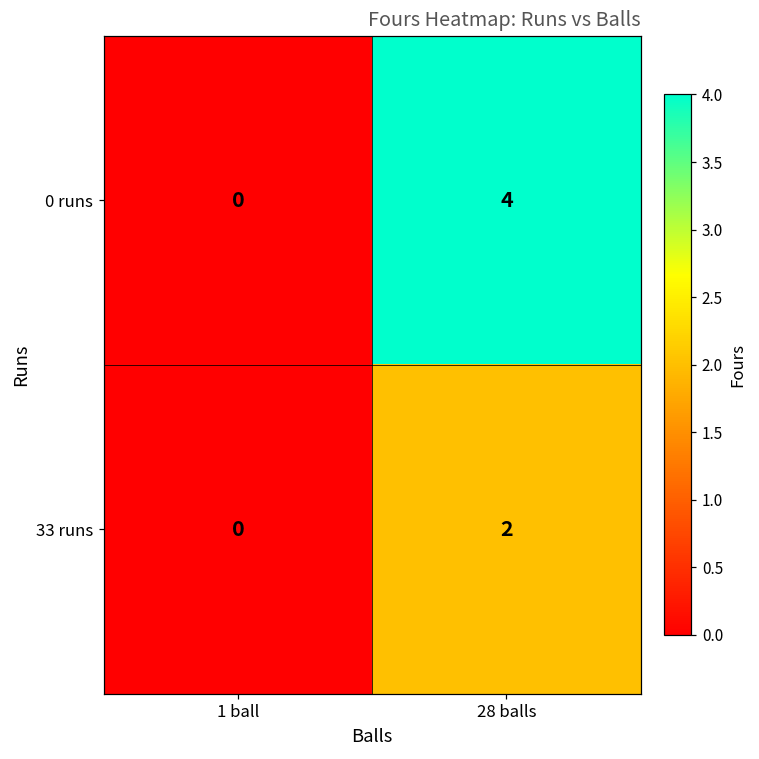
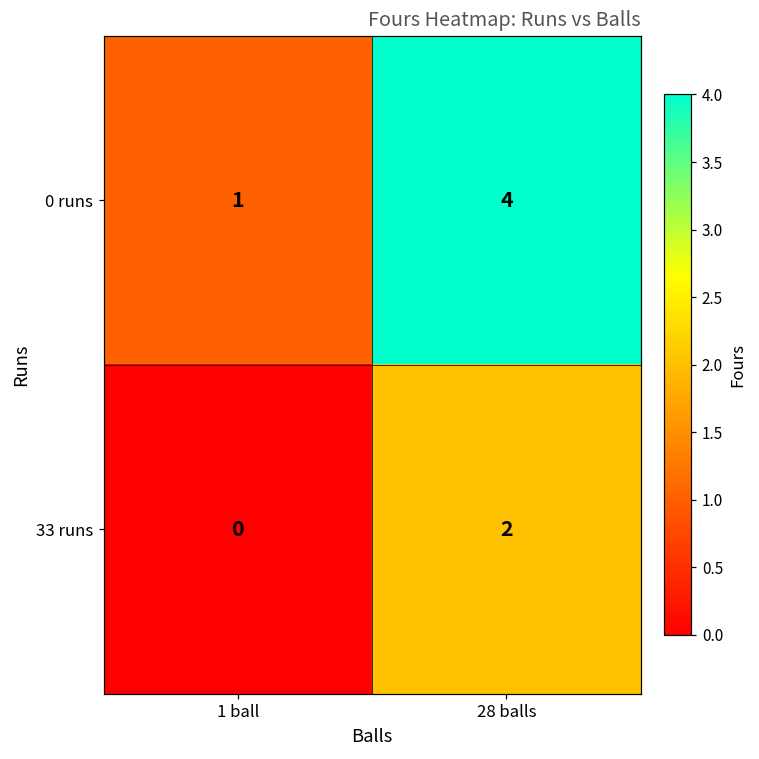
  {
    "0 runs": {
-     "1 ball": 0,
+     "1 ball": 1,
      "28 balls": 4
    },
    "33 runs": {
      "1 ball": 0,
      "28 balls": 2
    }
  }
